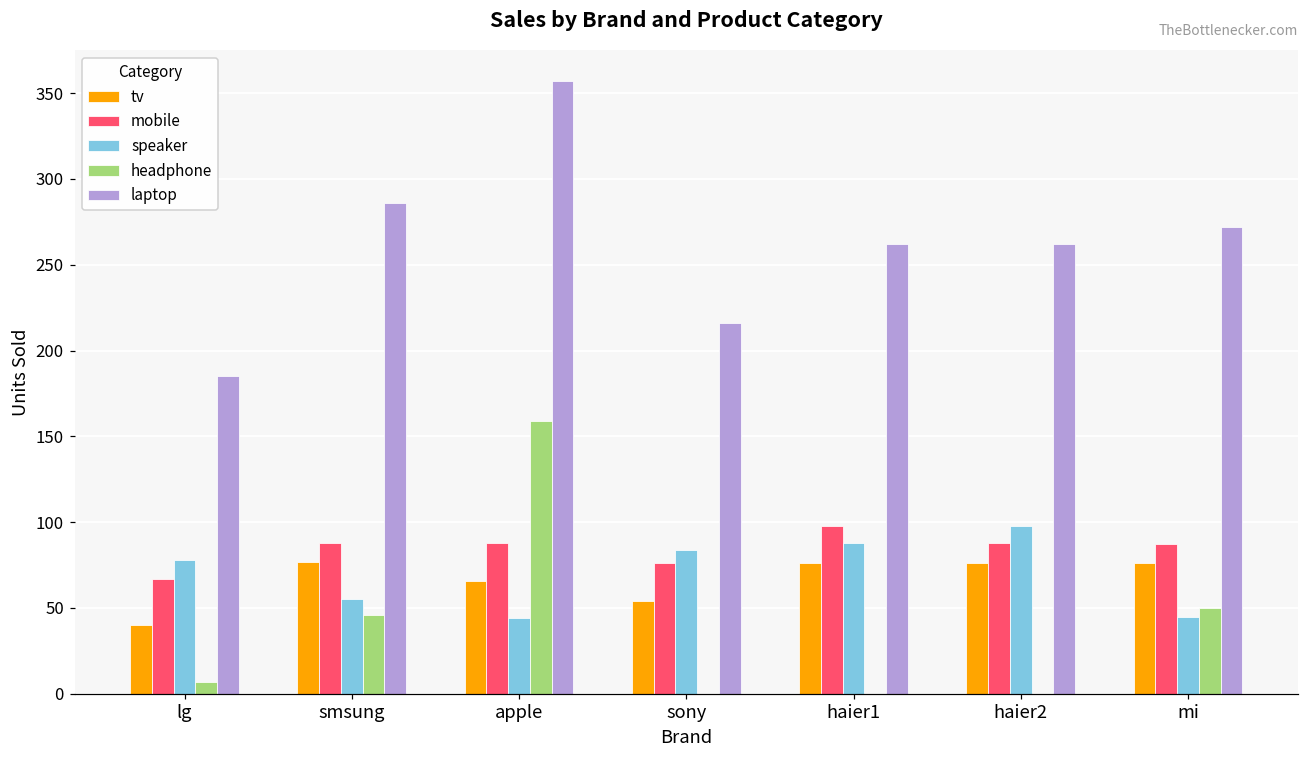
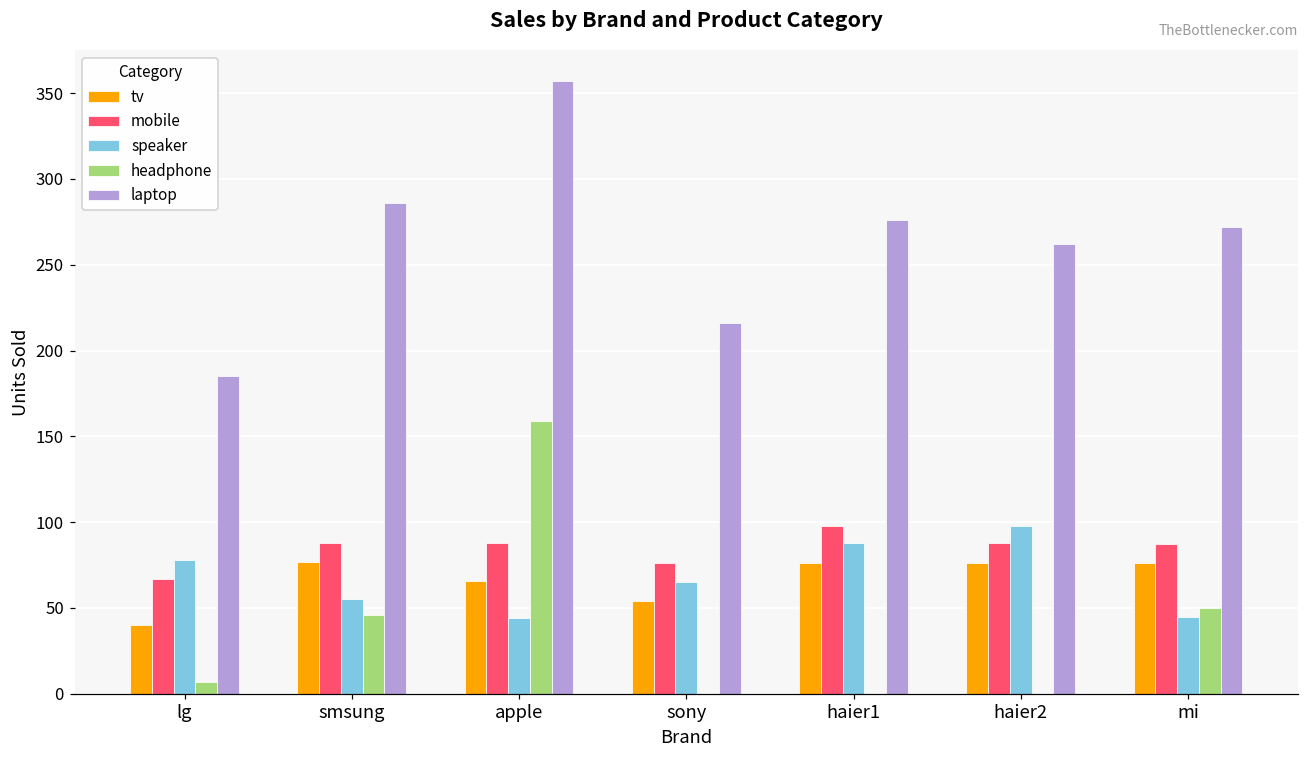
  {
    "tv": {
      "lg": 40,
      "smsung": 77,
      "apple": 66,
      "sony": 54,
      "haier1": 76,
      "haier2": 76,
      "mi": 76
    },
    "mobile": {
      "lg": 67,
      "smsung": 88,
      "apple": 88,
      "sony": 76,
      "haier1": 98,
      "haier2": 88,
      "mi": 87
    },
    "speaker": {
      "lg": 78,
      "smsung": 55,
      "apple": 44,
-     "sony": 84,
+     "sony": 65,
      "haier1": 88,
      "haier2": 98,
      "mi": 45
    },
    "headphone": {
      "lg": 7,
      "smsung": 46,
      "apple": 159,
      "sony": 0,
      "haier1": 0,
      "haier2": 0,
      "mi": 50
    },
    "laptop": {
      "lg": 185,
      "smsung": 286,
      "apple": 357,
      "sony": 216,
-     "haier1": 262,
+     "haier1": 276,
      "haier2": 262,
      "mi": 272
    }
  }
